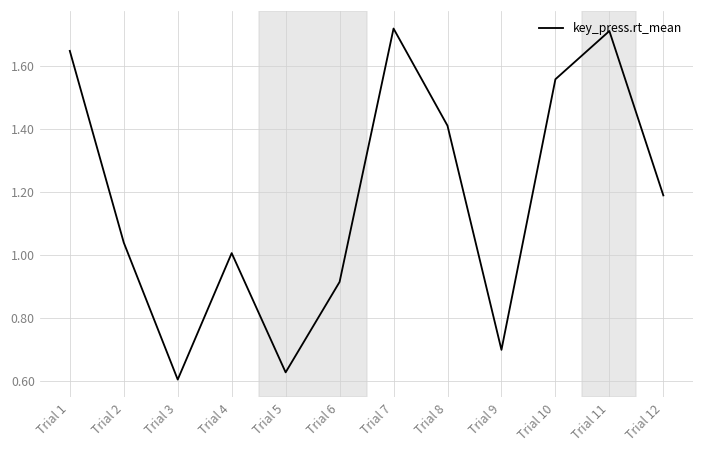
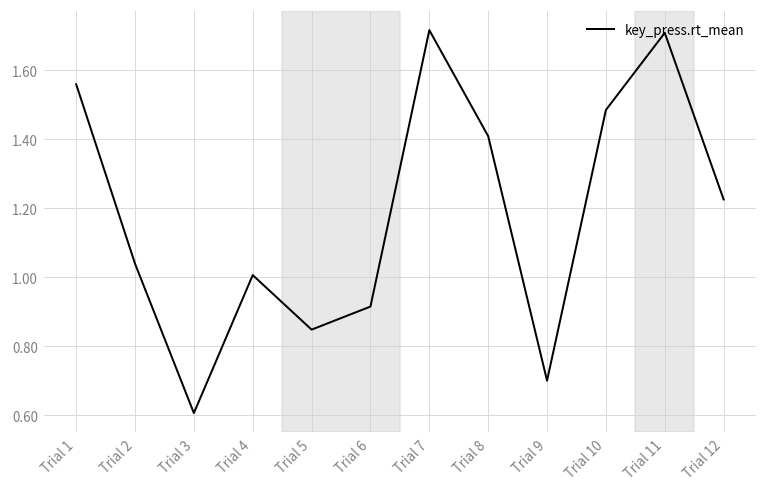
  {
-   "Trial 1": 1.65,
+   "Trial 1": 1.56,
    "Trial 2": 1.04,
    "Trial 3": 0.61,
    "Trial 4": 1.01,
-   "Trial 5": 0.63,
+   "Trial 5": 0.85,
    "Trial 6": 0.92,
    "Trial 7": 1.72,
    "Trial 8": 1.41,
    "Trial 9": 0.70,
-   "Trial 10": 1.56,
+   "Trial 10": 1.49,
    "Trial 11": 1.71,
-   "Trial 12": 1.19
+   "Trial 12": 1.23
  }
